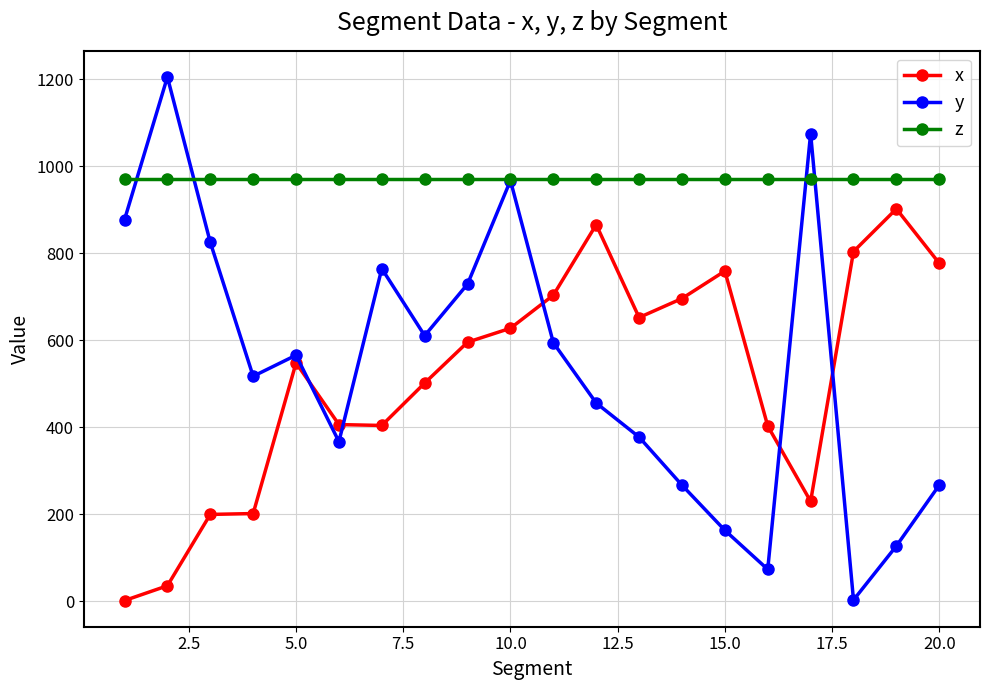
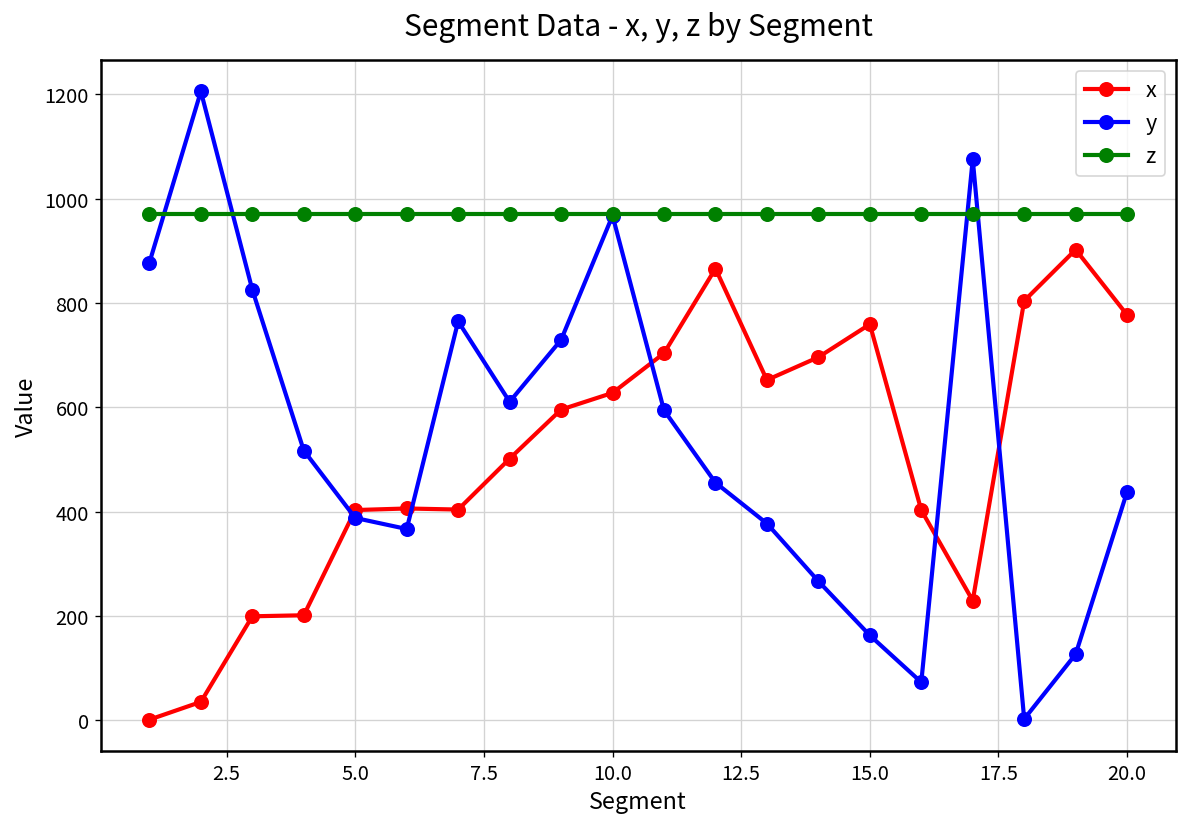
  {
    "x": {
-     "5.0": 550,
+     "5.0": 400,
      "10.0": 630,
      "15.0": 760,
      "20.0": 780
    },
    "y": {
-     "5.0": 570,
+     "5.0": 390,
      "15.0": 160,
-     "20.0": 270
+     "20.0": 440
    },
    "z": {
      "5.0": 970,
      "15.0": 970,
      "20.0": 970
    }
  }
